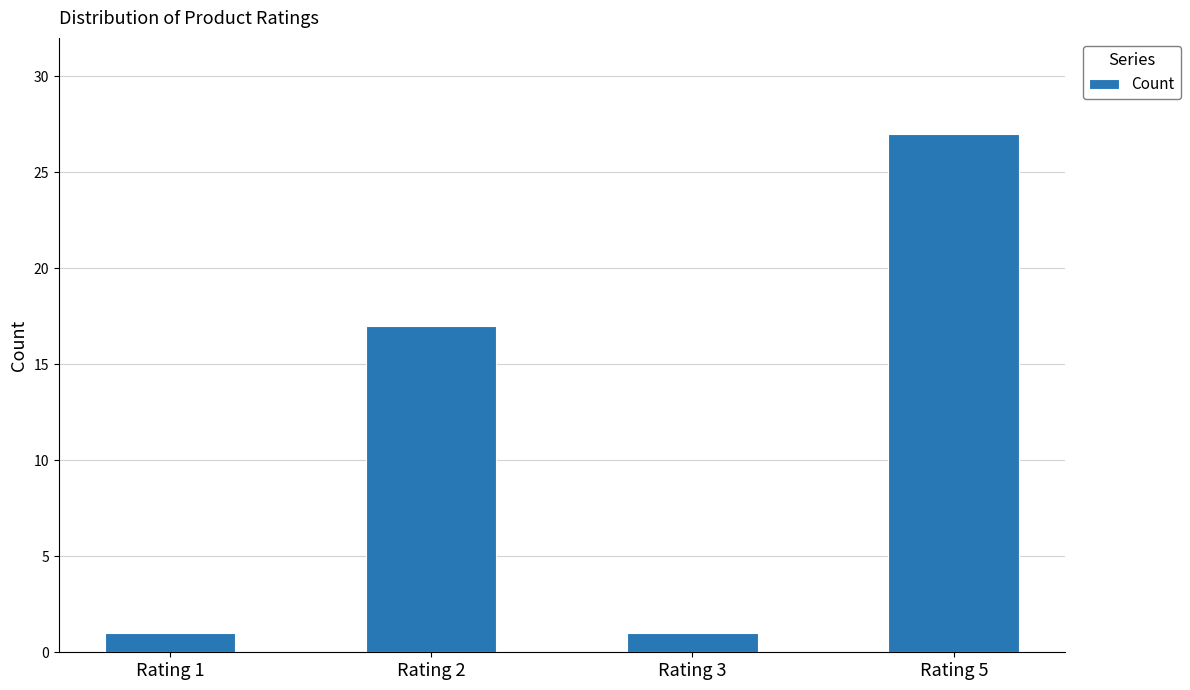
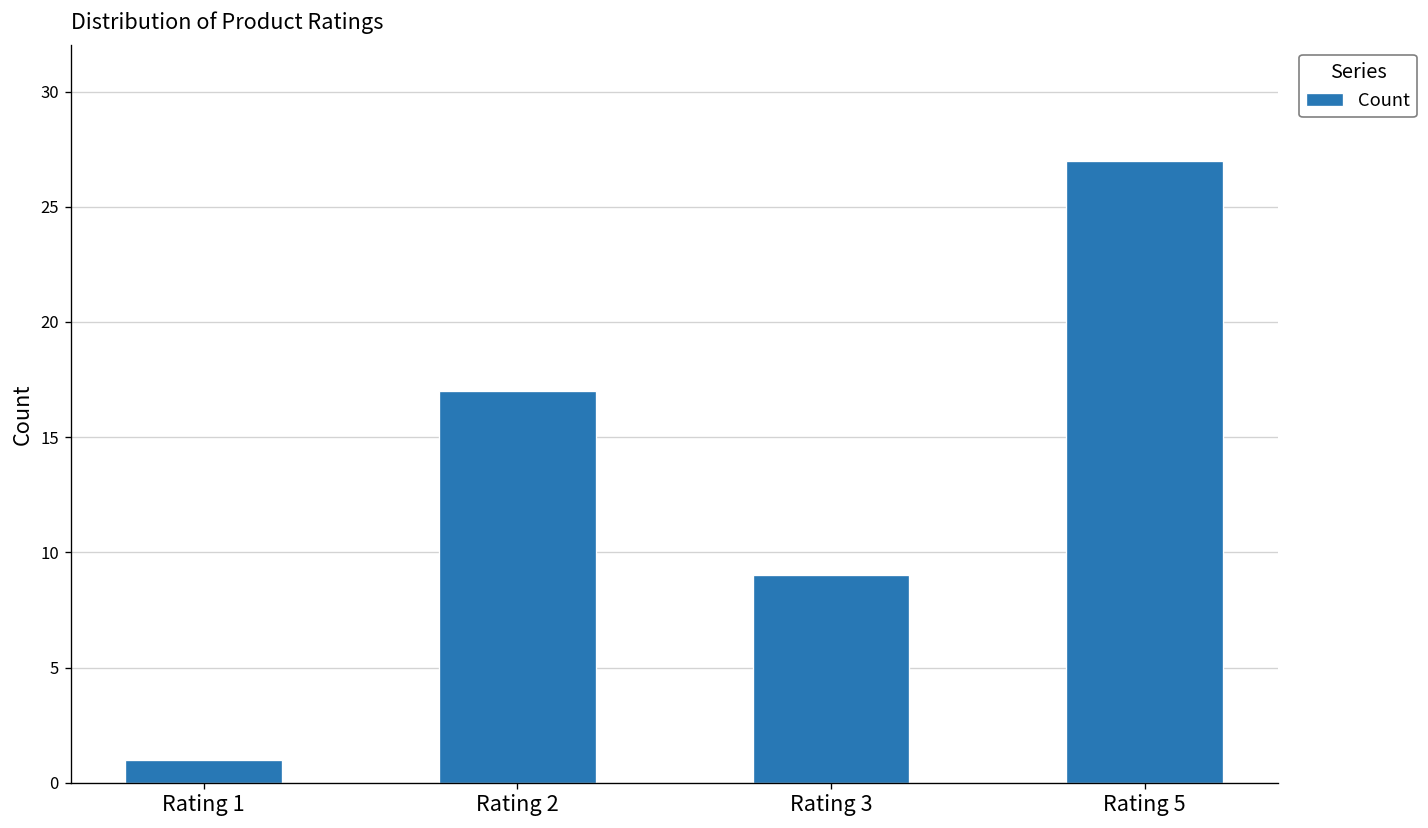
  {
    "Rating 1": 1,
    "Rating 2": 17,
-   "Rating 3": 1,
+   "Rating 3": 9,
    "Rating 5": 27
  }
